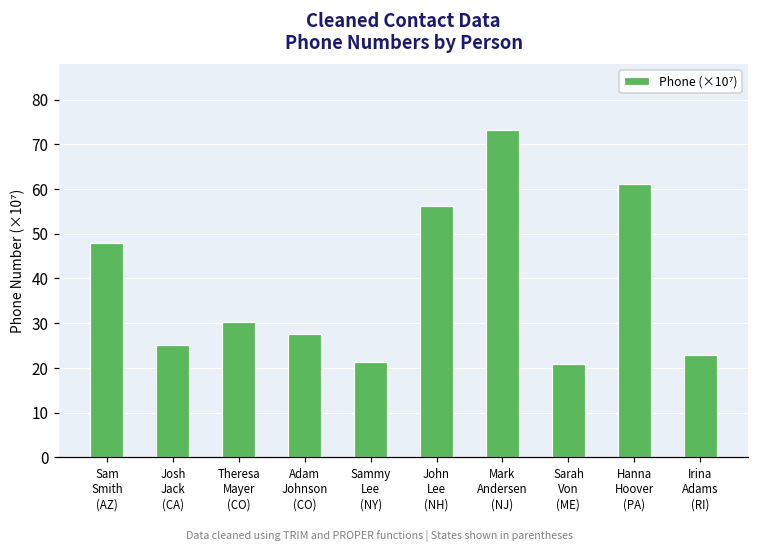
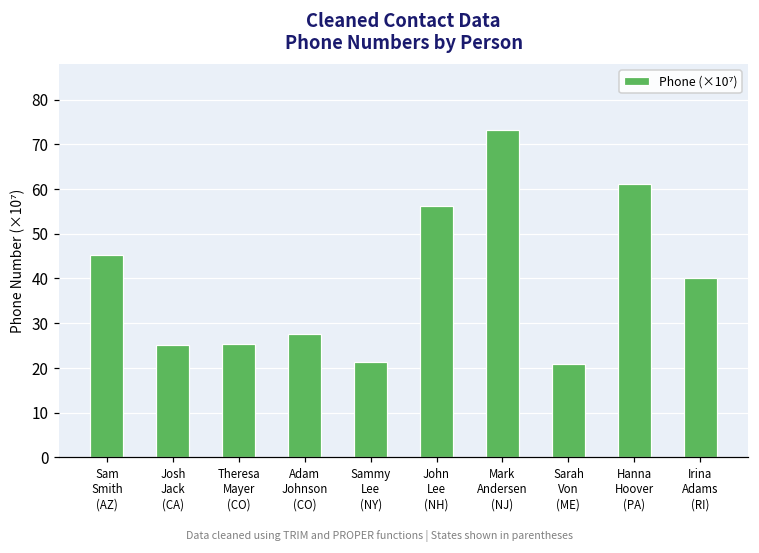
  {
-   "Sam Smith (AZ)": 48,
+   "Sam Smith (AZ)": 45,
    "Josh Jack (CA)": 25,
-   "Theresa Mayer (CO)": 30,
+   "Theresa Mayer (CO)": 25,
    "Adam Johnson (CO)": 28,
    "Sammy Lee (NY)": 21,
    "John Lee (NH)": 56,
    "Mark Andersen (NJ)": 73,
    "Sarah Von (ME)": 21,
    "Hanna Hoover (PA)": 61,
-   "Irina Adams (RI)": 23
+   "Irina Adams (RI)": 40
  }
